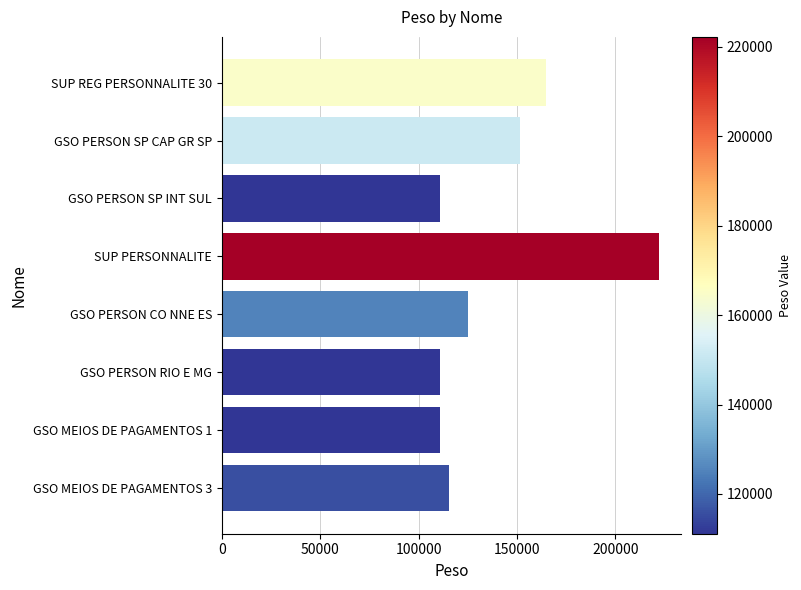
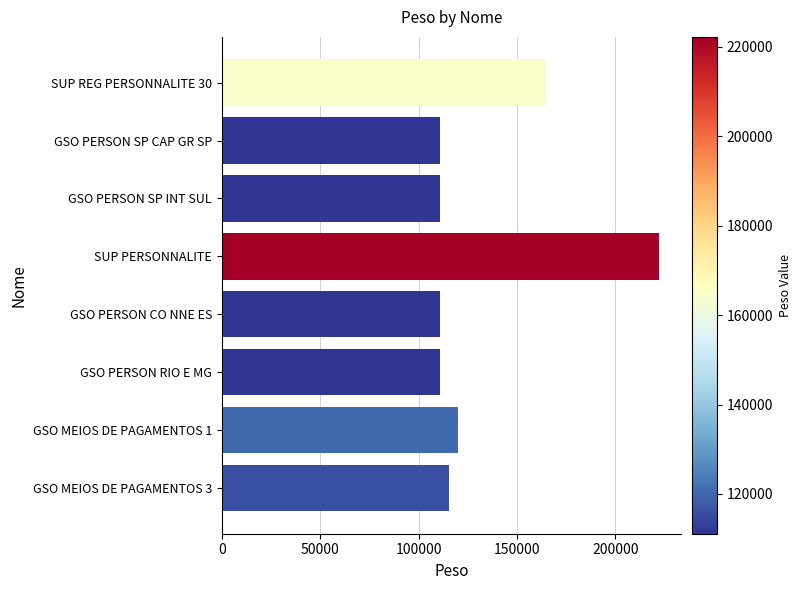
  {
    "SUP REG PERSONNALITE 30": 165000,
-   "GSO PERSON SP CAP GR SP": 151000,
+   "GSO PERSON SP CAP GR SP": 111000,
    "GSO PERSON SP INT SUL": 111000,
    "SUP PERSONNALITE": 222000,
-   "GSO PERSON CO NNE ES": 125000,
+   "GSO PERSON CO NNE ES": 111000,
    "GSO PERSON RIO E MG": 111000,
-   "GSO MEIOS DE PAGAMENTOS 1": 111000,
+   "GSO MEIOS DE PAGAMENTOS 1": 120000,
    "GSO MEIOS DE PAGAMENTOS 3": 116000
  }
